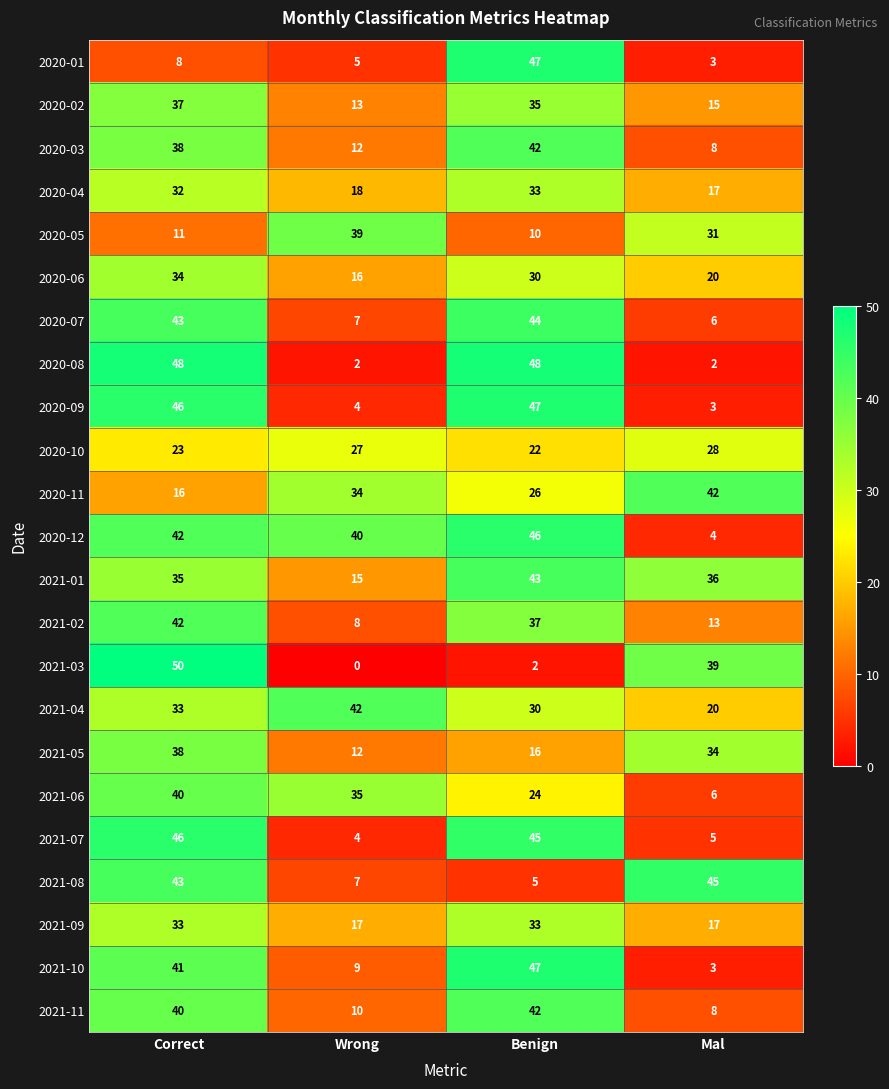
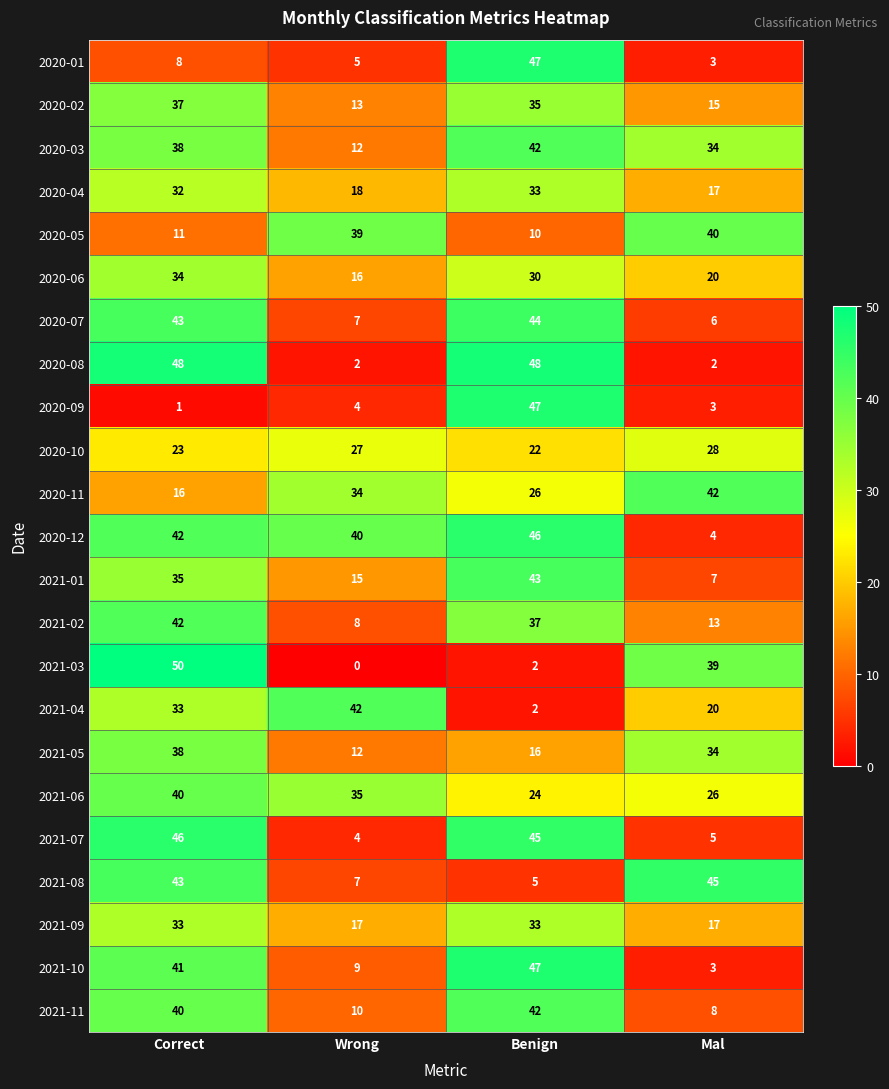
  {
    "2020-01": {
      "Correct": 8,
      "Wrong": 5,
      "Benign": 47,
      "Mal": 3
    },
    "2020-02": {
      "Correct": 37,
      "Wrong": 13,
      "Benign": 35,
      "Mal": 15
    },
    "2020-03": {
      "Correct": 38,
      "Wrong": 12,
      "Benign": 42,
-     "Mal": 8
+     "Mal": 34
    },
    "2020-04": {
      "Correct": 32,
      "Wrong": 18,
      "Benign": 33,
      "Mal": 17
    },
    "2020-05": {
      "Correct": 11,
      "Wrong": 39,
      "Benign": 10,
-     "Mal": 31
+     "Mal": 40
    },
    "2020-06": {
      "Correct": 34,
      "Wrong": 16,
      "Benign": 30,
      "Mal": 20
    },
    "2020-07": {
      "Correct": 43,
      "Wrong": 7,
      "Benign": 44,
      "Mal": 6
    },
    "2020-08": {
      "Correct": 48,
      "Wrong": 2,
      "Benign": 48,
      "Mal": 2
    },
    "2020-09": {
-     "Correct": 46,
+     "Correct": 1,
      "Wrong": 4,
      "Benign": 47,
      "Mal": 3
    },
    "2020-10": {
      "Correct": 23,
      "Wrong": 27,
      "Benign": 22,
      "Mal": 28
    },
    "2020-11": {
      "Correct": 16,
      "Wrong": 34,
      "Benign": 26,
      "Mal": 42
    },
    "2020-12": {
      "Correct": 42,
      "Wrong": 40,
      "Benign": 46,
      "Mal": 4
    },
    "2021-01": {
      "Correct": 35,
      "Wrong": 15,
      "Benign": 43,
-     "Mal": 36
+     "Mal": 7
    },
    "2021-02": {
      "Correct": 42,
      "Wrong": 8,
      "Benign": 37,
      "Mal": 13
    },
    "2021-03": {
      "Correct": 50,
      "Wrong": 0,
      "Benign": 2,
      "Mal": 39
    },
    "2021-04": {
      "Correct": 33,
      "Wrong": 42,
-     "Benign": 30,
+     "Benign": 2,
      "Mal": 20
    },
    "2021-05": {
      "Correct": 38,
      "Wrong": 12,
      "Benign": 16,
      "Mal": 34
    },
    "2021-06": {
      "Correct": 40,
      "Wrong": 35,
      "Benign": 24,
-     "Mal": 6
+     "Mal": 26
    },
    "2021-07": {
      "Correct": 46,
      "Wrong": 4,
      "Benign": 45,
      "Mal": 5
    },
    "2021-08": {
      "Correct": 43,
      "Wrong": 7,
      "Benign": 5,
      "Mal": 45
    },
    "2021-09": {
      "Correct": 33,
      "Wrong": 17,
      "Benign": 33,
      "Mal": 17
    },
    "2021-10": {
      "Correct": 41,
      "Wrong": 9,
      "Benign": 47,
      "Mal": 3
    },
    "2021-11": {
      "Correct": 40,
      "Wrong": 10,
      "Benign": 42,
      "Mal": 8
    }
  }
